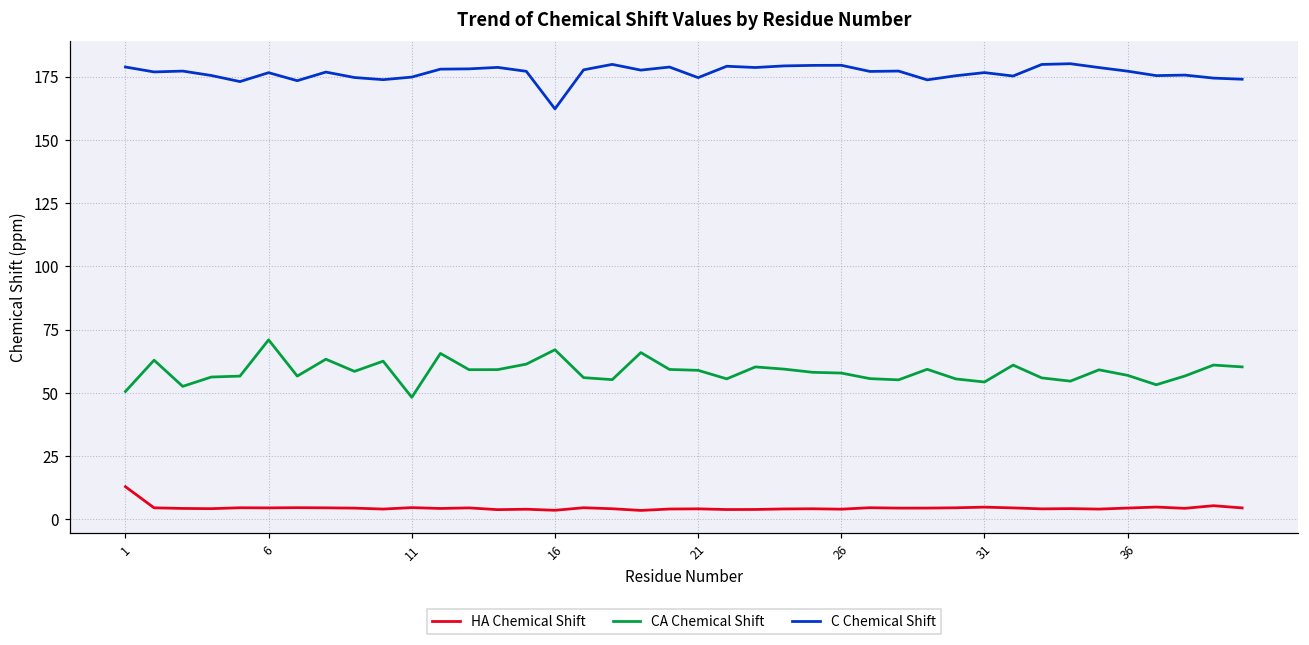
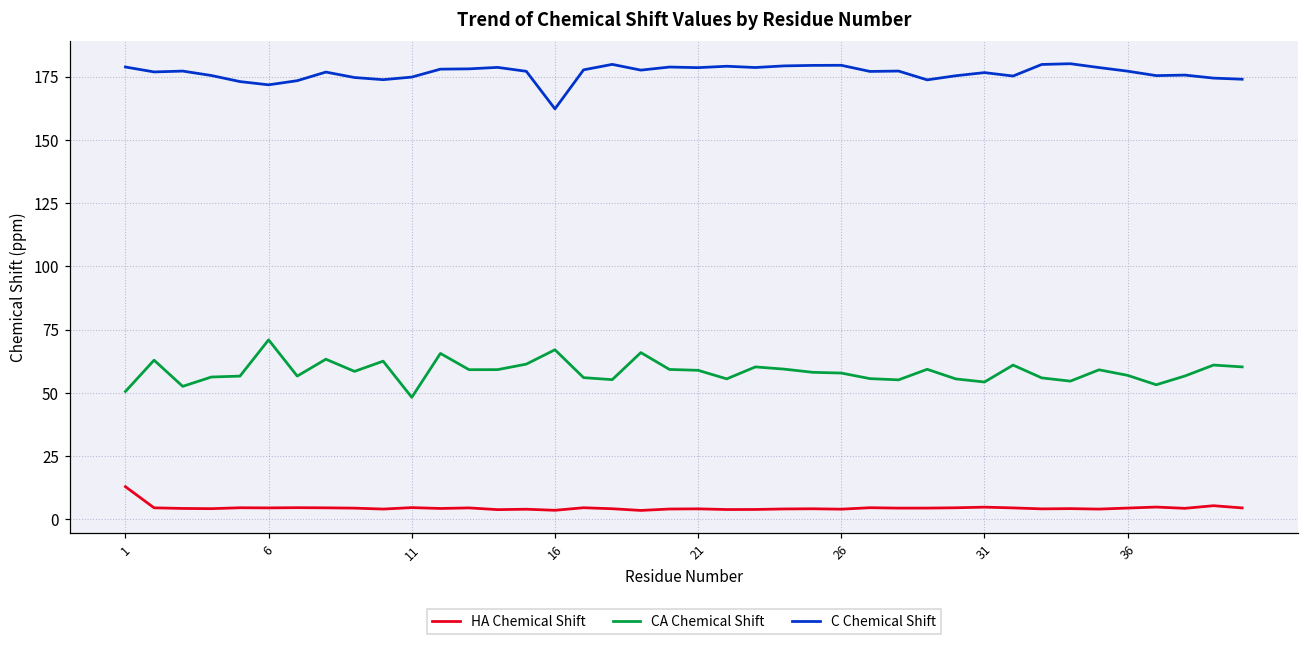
  {
    "HA Chemical Shift": {
      "1": 13,
      "6": 4,
      "11": 5,
      "16": 4,
      "21": 4,
      "26": 4,
      "31": 5,
      "36": 4
    },
    "CA Chemical Shift": {
      "1": 51,
      "6": 71,
      "11": 48,
      "16": 67,
      "21": 59,
      "26": 58,
      "31": 54,
      "36": 57
    },
    "C Chemical Shift": {
      "1": 179,
-     "6": 177,
+     "6": 172,
      "11": 175,
      "16": 162,
-     "21": 175,
+     "21": 179,
      "26": 180,
      "31": 177,
      "36": 177
    }
  }
